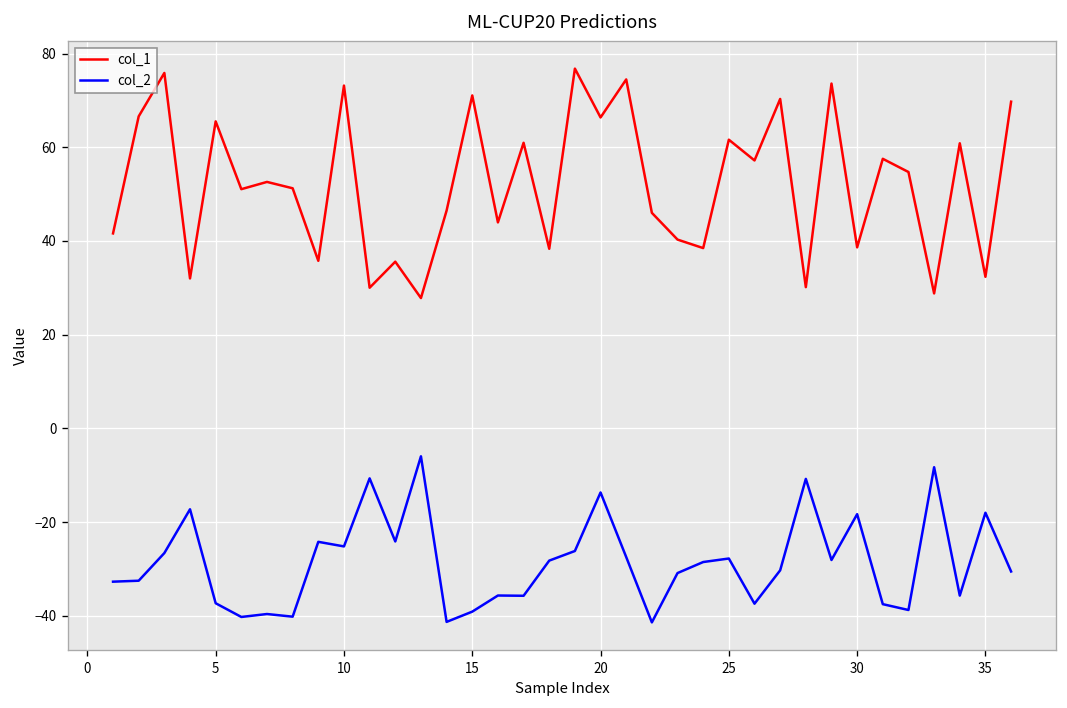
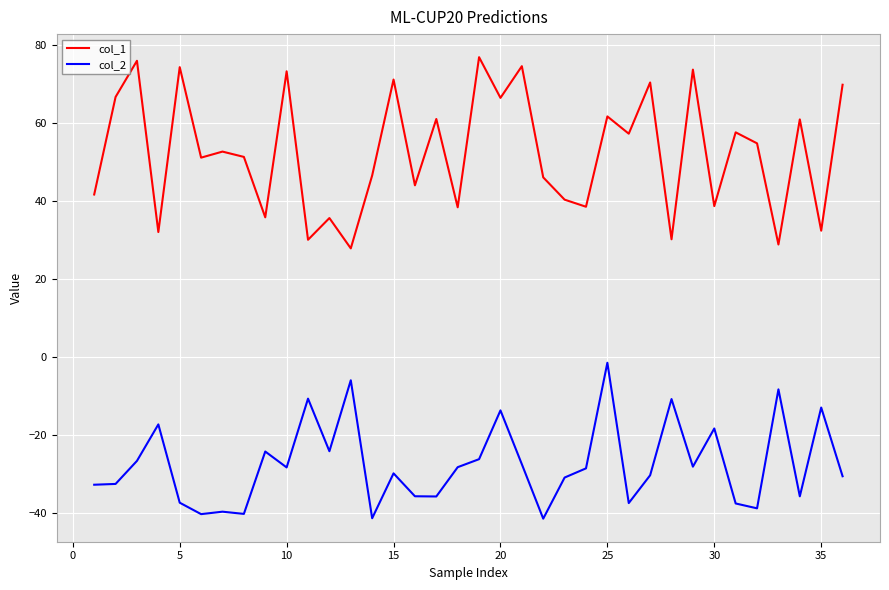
  {
    "col_1": {
-     "5": 66,
+     "5": 74,
      "10": 73,
      "15": 71,
      "20": 66,
      "25": 62,
      "30": 39,
      "35": 32
    },
    "col_2": {
      "5": -37,
-     "10": -25,
-     "15": -39,
+     "10": -28,
+     "15": -30,
      "20": -14,
-     "25": -28,
+     "25": -1,
      "30": -18,
-     "35": -18
+     "35": -13
    }
  }
